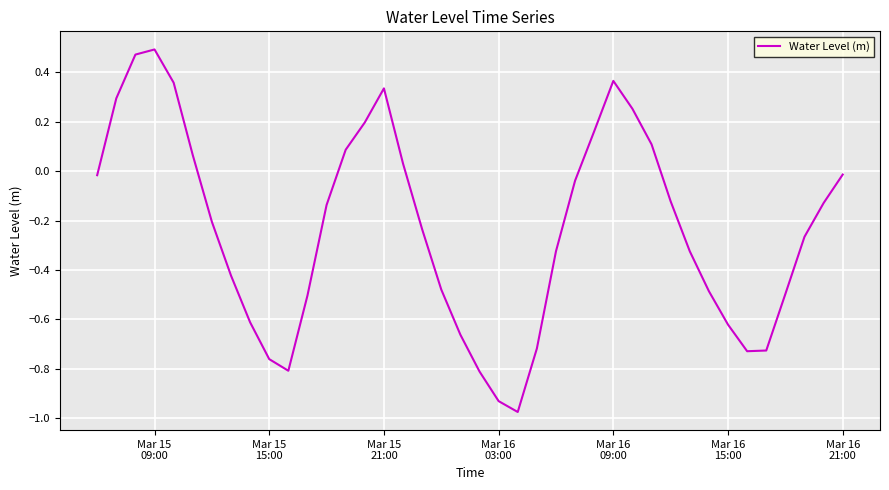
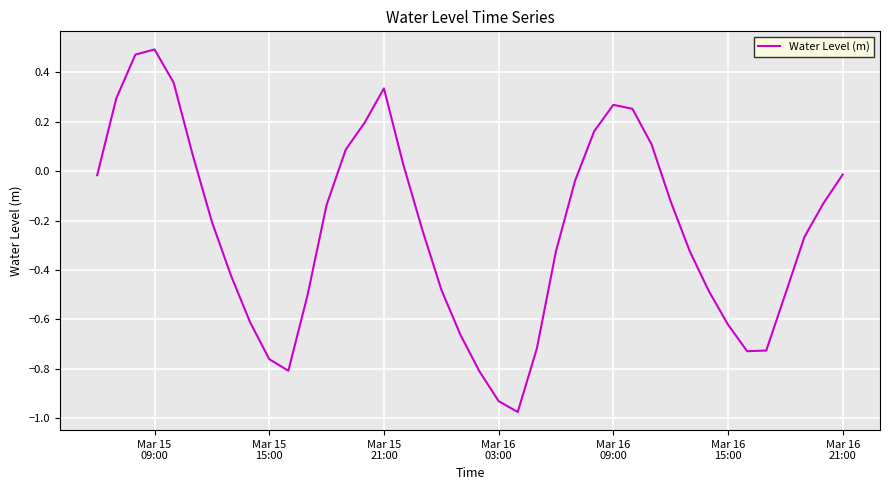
  {
    "Mar 15 09:00": 0.49,
    "Mar 15 15:00": -0.76,
    "Mar 15 21:00": 0.34,
    "Mar 16 03:00": -0.93,
-   "Mar 16 09:00": 0.37,
+   "Mar 16 09:00": 0.27,
    "Mar 16 15:00": -0.62,
    "Mar 16 21:00": -0.01
  }
